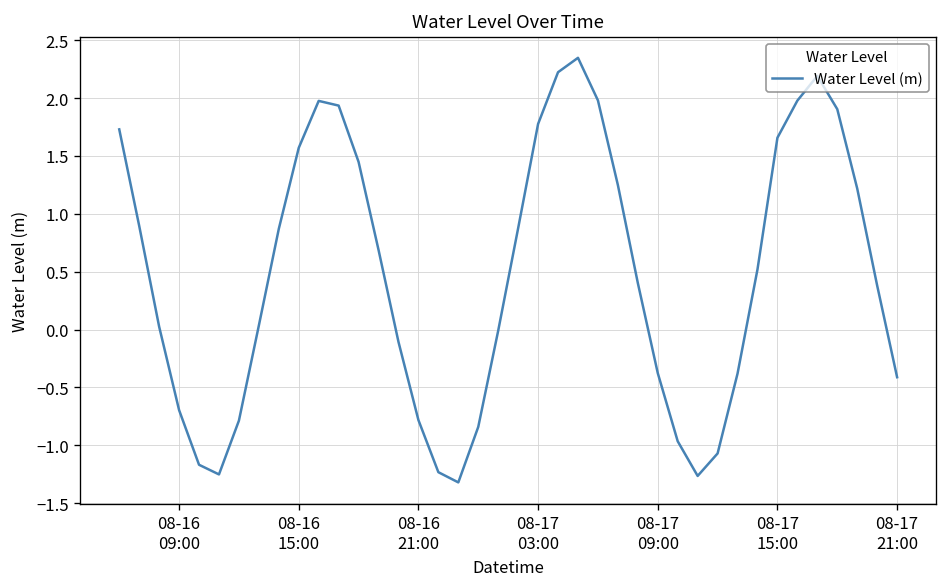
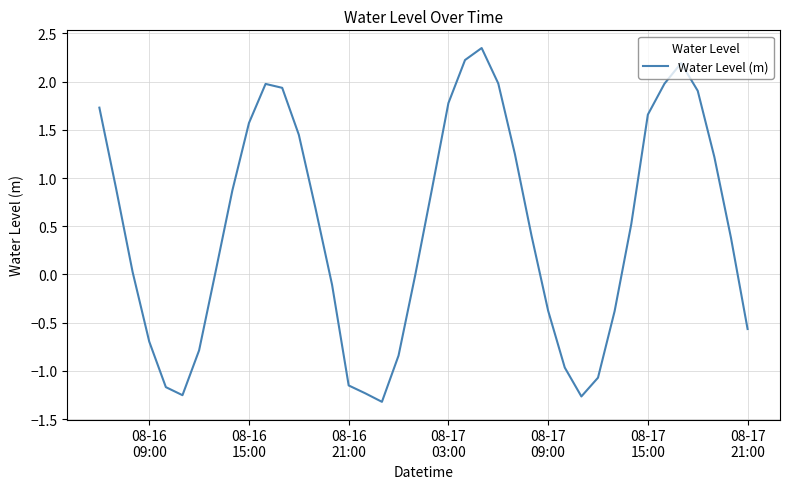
  {
    "08-16 09:00": -0.7,
    "08-16 15:00": 1.6,
-   "08-16 21:00": -0.8,
+   "08-16 21:00": -1.2,
    "08-17 03:00": 1.8,
    "08-17 09:00": -0.4,
    "08-17 15:00": 1.7,
-   "08-17 21:00": -0.4
+   "08-17 21:00": -0.6
  }
